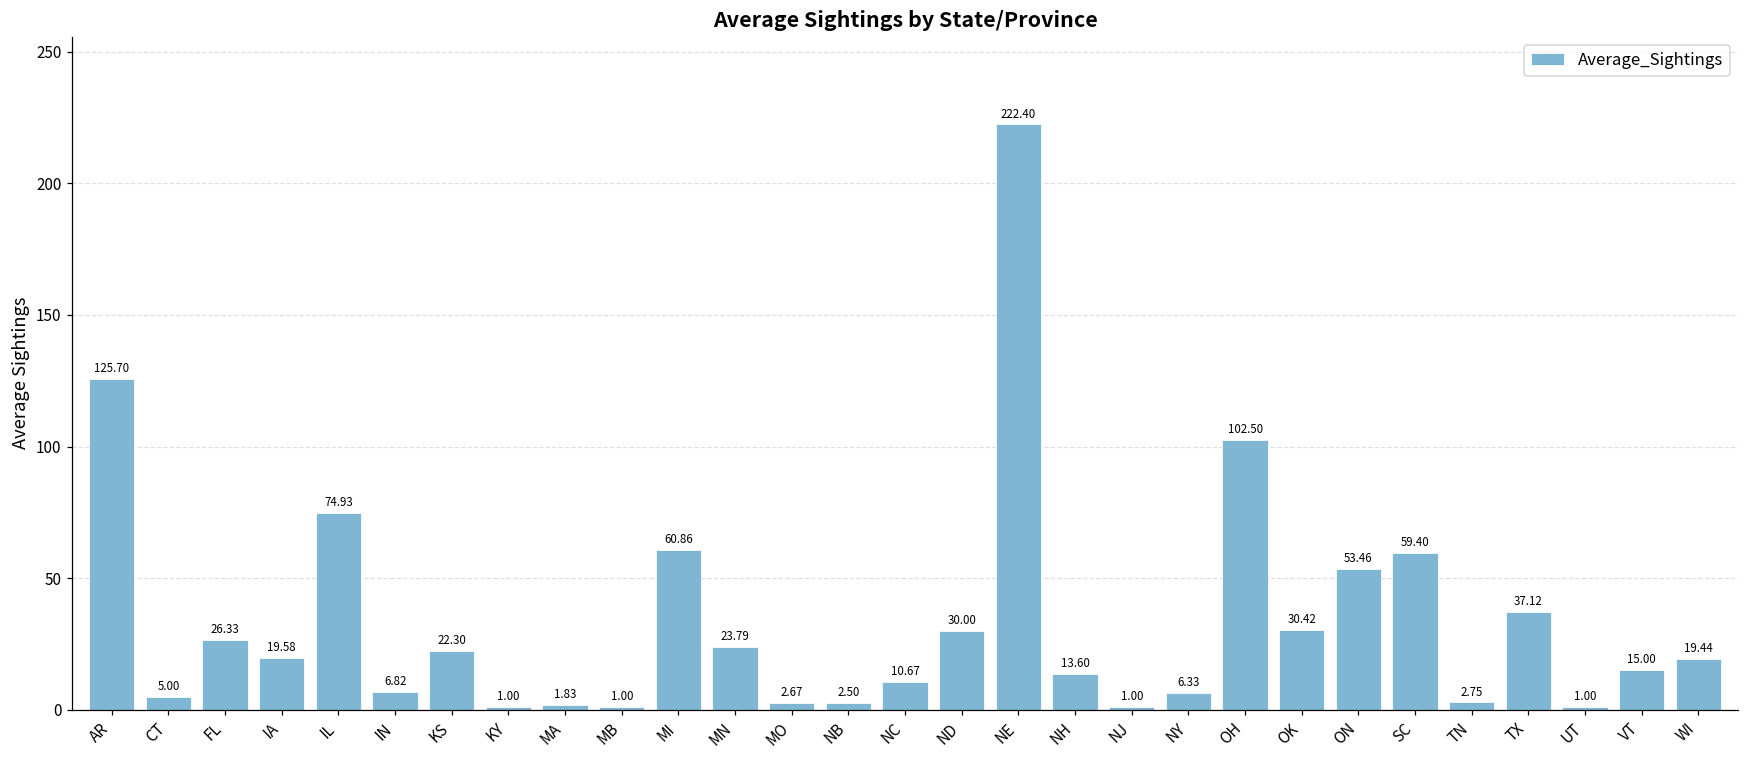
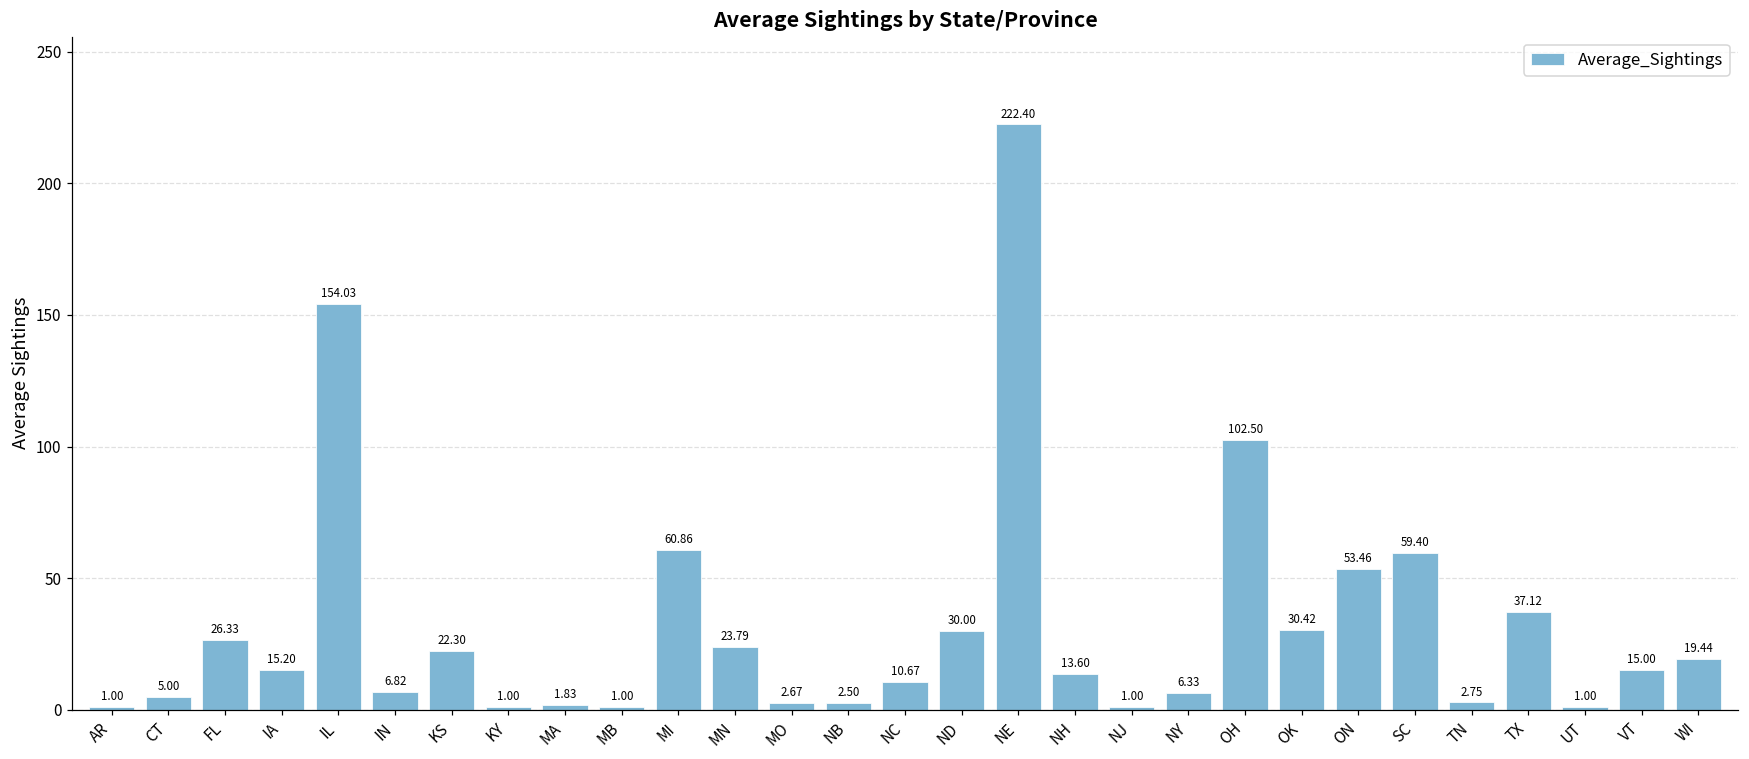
  {
-   "AR": 125.70,
+   "AR": 1.00,
    "CT": 5.00,
    "FL": 26.33,
-   "IA": 19.58,
-   "IL": 74.93,
+   "IA": 15.20,
+   "IL": 154.03,
    "IN": 6.82,
    "KS": 22.30,
    "KY": 1.00,
    "MA": 1.83,
    "MB": 1.00,
    "MI": 60.86,
    "MN": 23.79,
    "MO": 2.67,
    "NB": 2.50,
    "NC": 10.67,
    "ND": 30.00,
    "NE": 222.40,
    "NH": 13.60,
    "NJ": 1.00,
    "NY": 6.33,
    "OH": 102.50,
    "OK": 30.42,
    "ON": 53.46,
    "SC": 59.40,
    "TN": 2.75,
    "TX": 37.12,
    "UT": 1.00,
    "VT": 15.00,
    "WI": 19.44
  }
